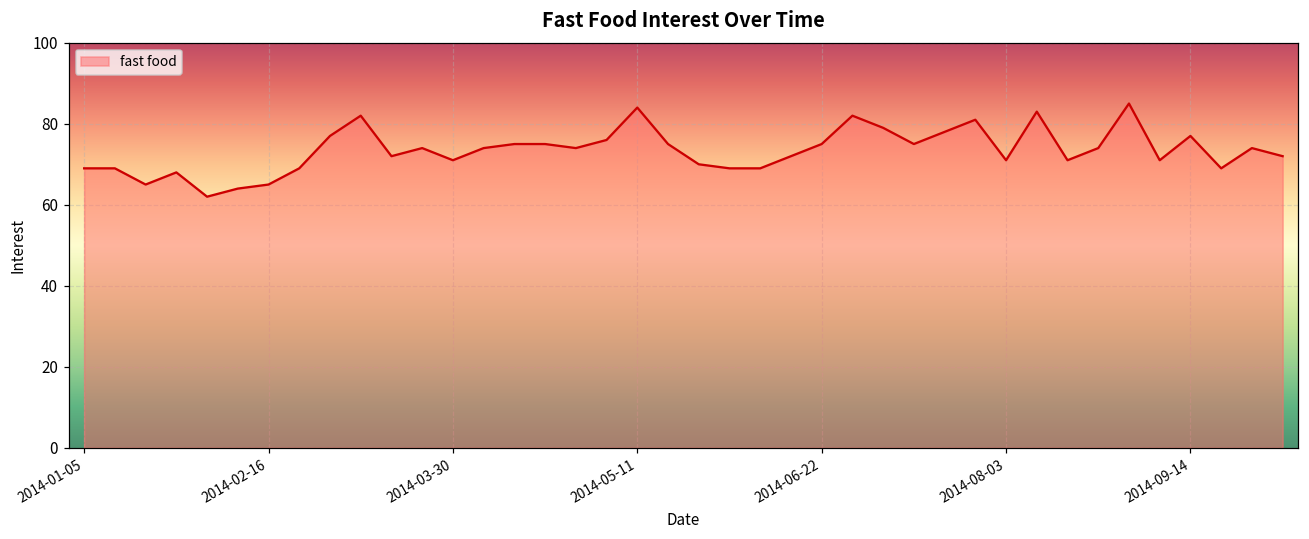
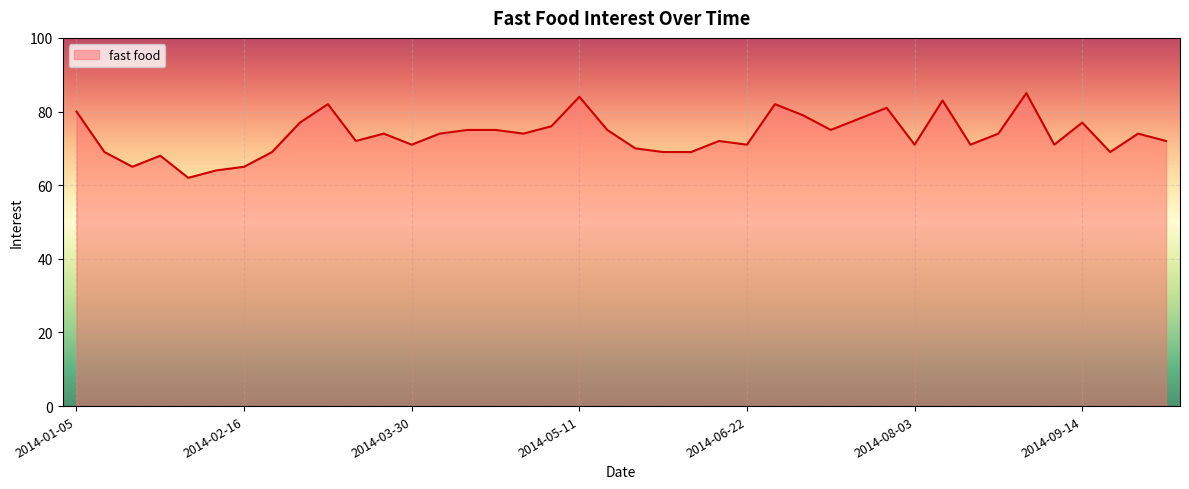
  {
-   "2014-01-05": 69,
+   "2014-01-05": 80,
    "2014-02-16": 65,
    "2014-03-30": 71,
    "2014-05-11": 84,
-   "2014-06-22": 75,
+   "2014-06-22": 71,
    "2014-08-03": 71,
    "2014-09-14": 77
  }
